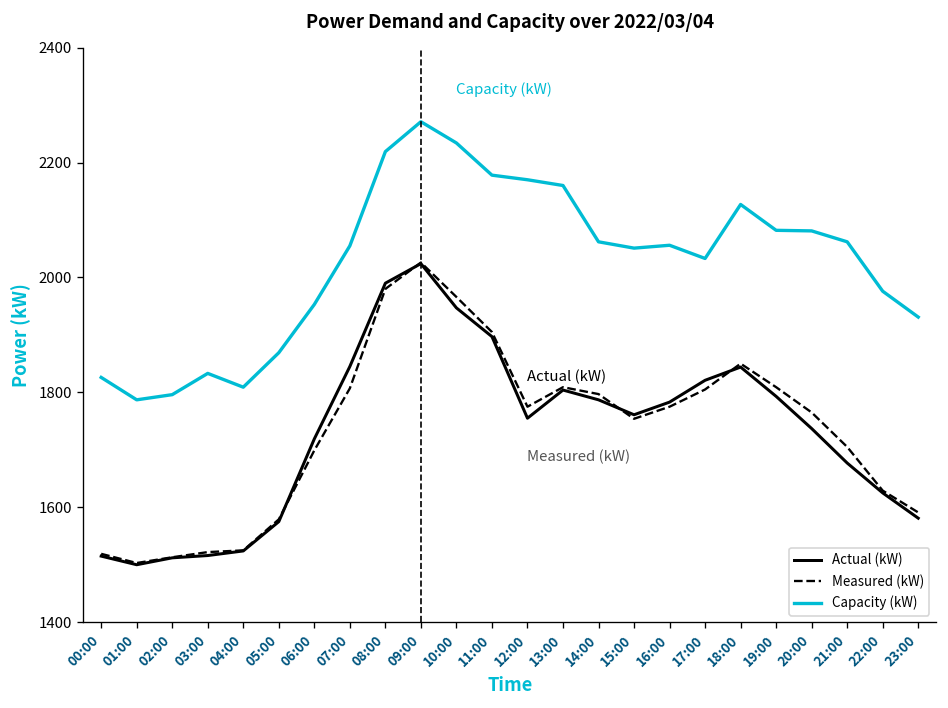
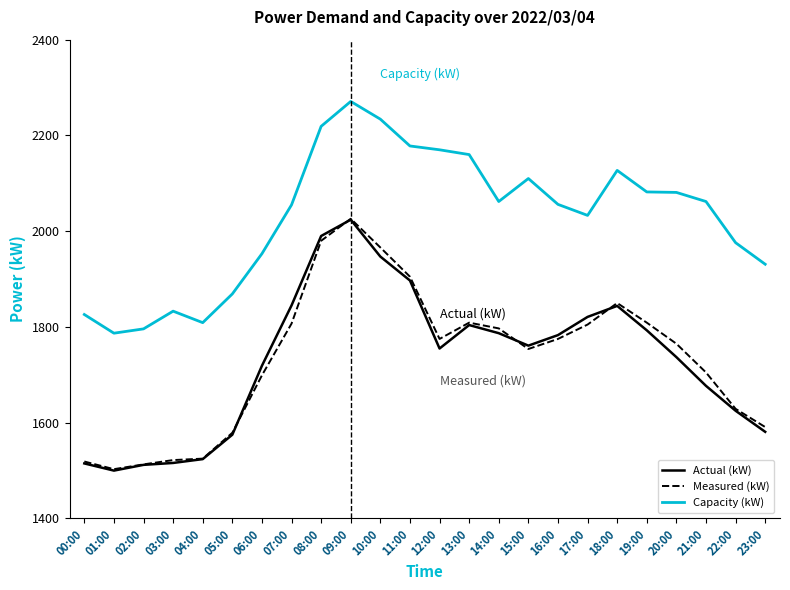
  {
    "Capacity (kW)": {
      "00:00": 1830,
      "01:00": 1790,
      "02:00": 1800,
      "03:00": 1830,
      "04:00": 1810,
      "05:00": 1870,
      "06:00": 1950,
      "07:00": 2060,
      "08:00": 2220,
      "09:00": 2270,
      "10:00": 2230,
      "11:00": 2180,
      "12:00": 2170,
      "13:00": 2160,
      "14:00": 2060,
-     "15:00": 2050,
+     "15:00": 2110,
      "16:00": 2060,
      "17:00": 2030,
      "18:00": 2130,
      "19:00": 2080,
      "20:00": 2080,
      "21:00": 2060,
      "22:00": 1980,
      "23:00": 1930
    }
  }
